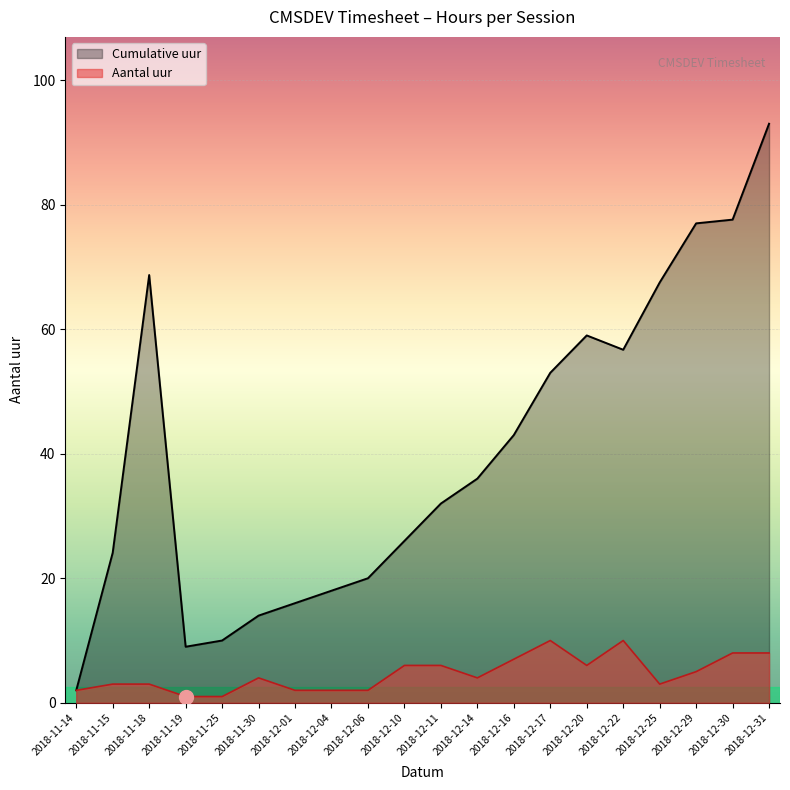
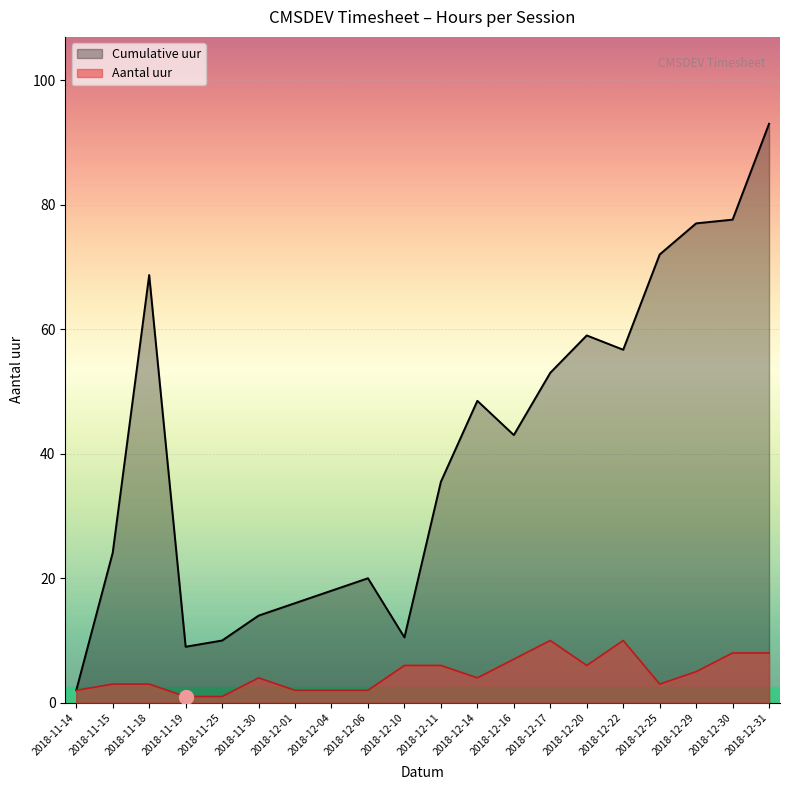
  {
    "Cumulative uur": {
      "2018-11-15": 24,
      "2018-11-18": 69,
      "2018-11-19": 9,
      "2018-11-25": 10,
      "2018-11-30": 14,
      "2018-12-01": 16,
      "2018-12-04": 18,
      "2018-12-06": 20,
-     "2018-12-10": 26,
-     "2018-12-11": 32,
-     "2018-12-14": 36,
+     "2018-12-10": 11,
+     "2018-12-11": 36,
+     "2018-12-14": 49,
      "2018-12-16": 43,
      "2018-12-17": 53,
      "2018-12-20": 59,
      "2018-12-22": 57,
-     "2018-12-25": 68,
+     "2018-12-25": 72,
      "2018-12-29": 77,
      "2018-12-30": 78,
      "2018-12-31": 93
    }
  }
